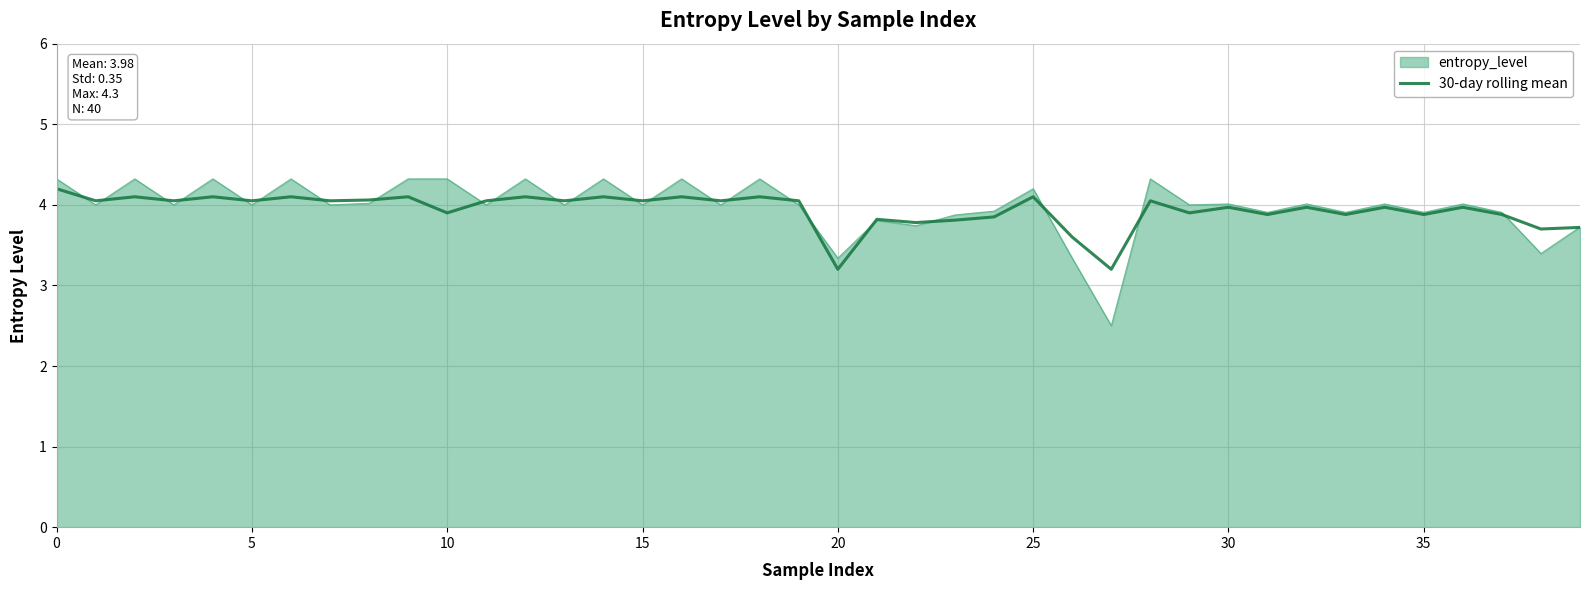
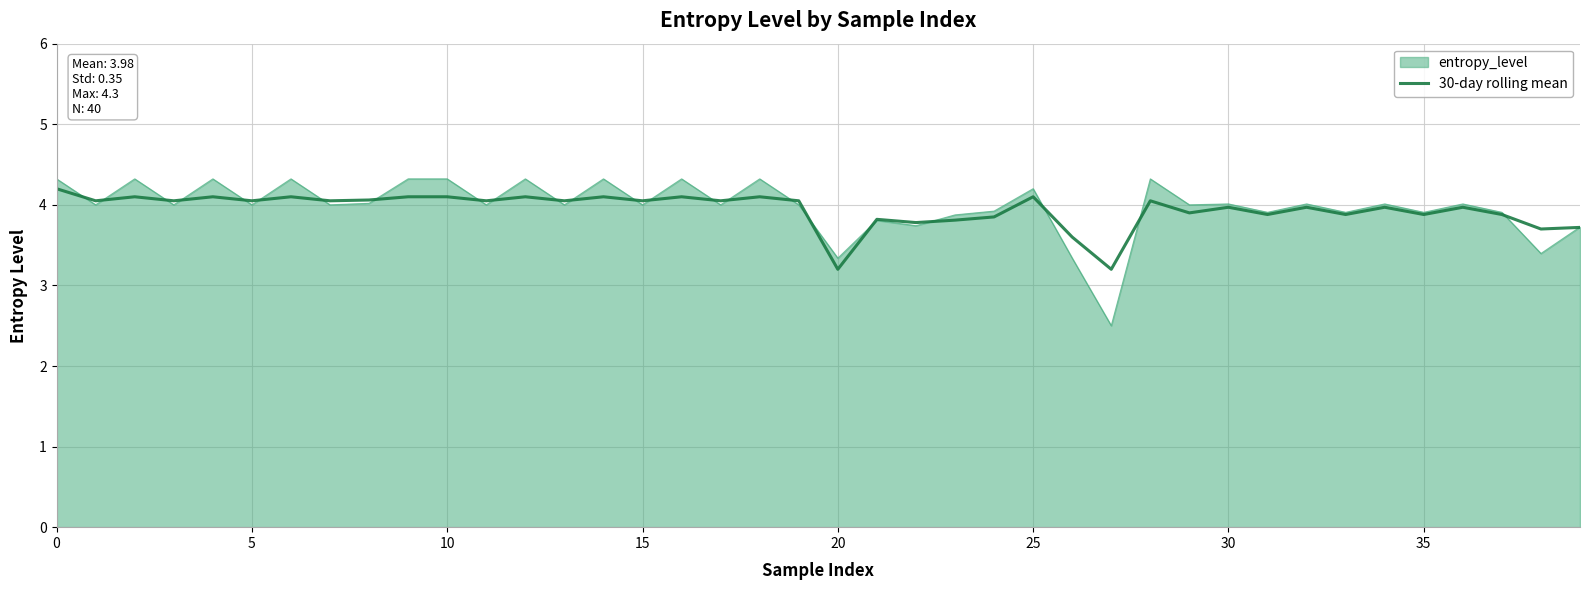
  {
    "entropy_level": {
      "0": 4.3,
      "5": 4.0,
      "10": 4.3,
      "15": 4.0,
      "20": 3.3,
      "25": 4.2,
      "30": 4.0
    },
    "30-day rolling mean": {
      "0": 4.2,
      "5": 4.1,
-     "10": 3.9,
+     "10": 4.1,
      "15": 4.1,
      "20": 3.2,
      "25": 4.1,
      "30": 4.0
    }
  }
